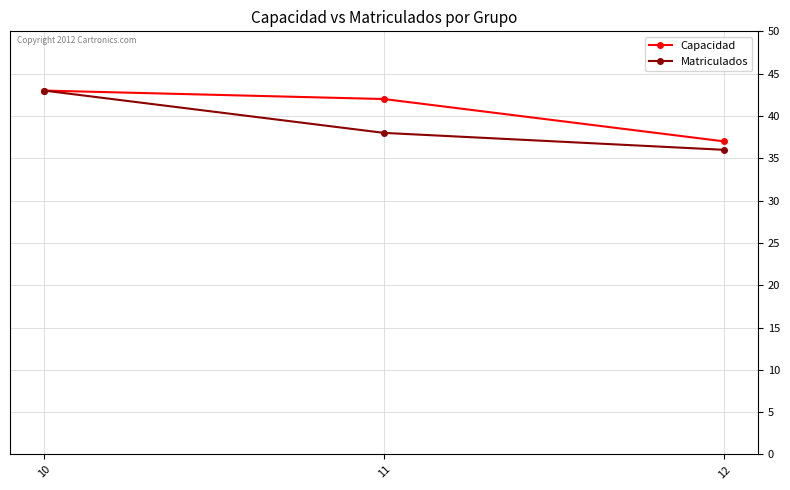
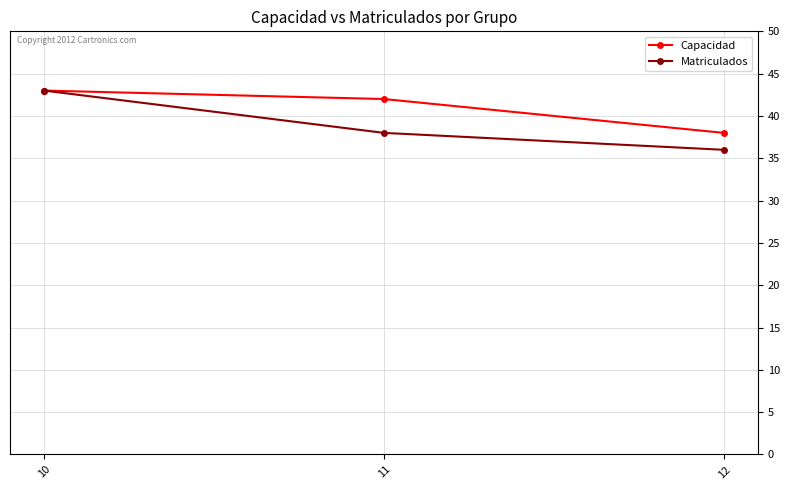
  {
    "Capacidad": {
      "11": 42,
-     "12": 37
+     "12": 38
    },
    "Matriculados": {
      "11": 38,
      "12": 36
    }
  }
